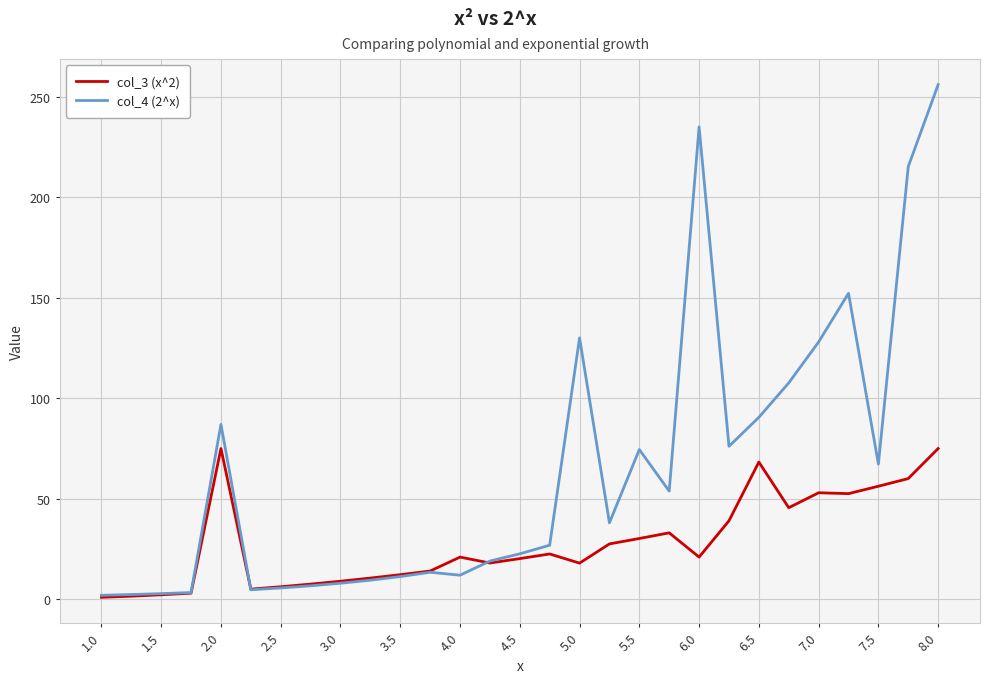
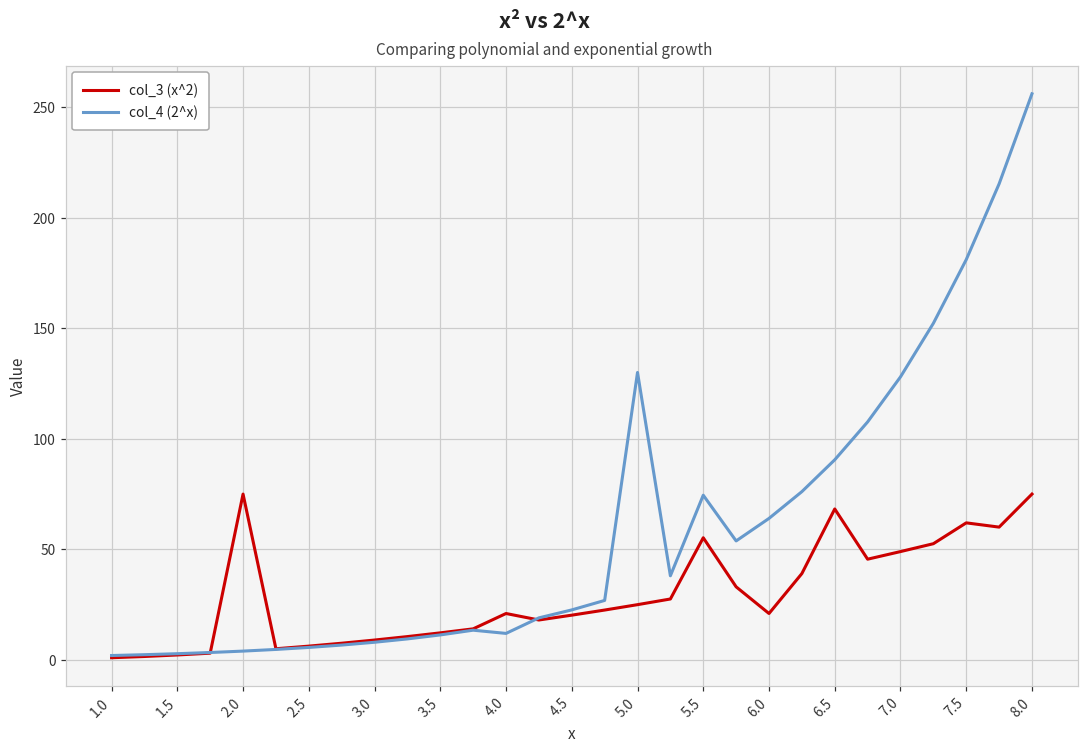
  {
    "col_3 (x^2)": {
      "2.0": 75,
      "4.0": 21,
      "4.5": 20,
-     "5.0": 18,
-     "5.5": 30,
+     "5.0": 25,
+     "5.5": 55,
      "6.0": 21,
      "6.5": 68,
-     "7.0": 53,
-     "7.5": 56,
+     "7.0": 49,
+     "7.5": 62,
      "8.0": 75
    },
    "col_4 (2^x)": {
-     "2.0": 87,
+     "2.0": 4,
      "4.0": 12,
      "4.5": 23,
      "5.0": 130,
      "5.5": 74,
-     "6.0": 235,
+     "6.0": 64,
      "6.5": 91,
      "7.0": 128,
-     "7.5": 67,
+     "7.5": 181,
      "8.0": 256
    }
  }
